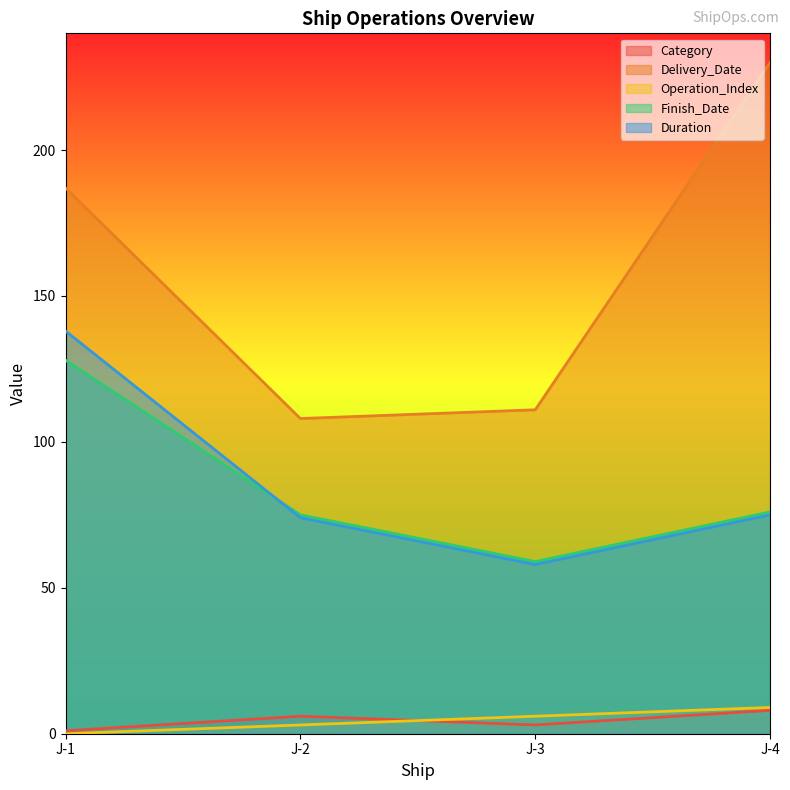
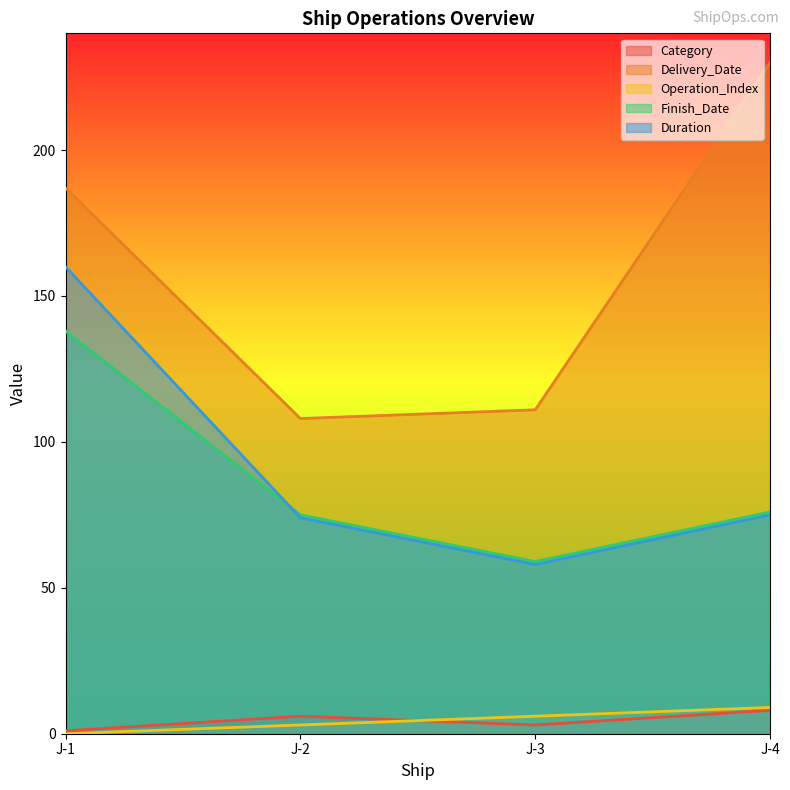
  {
    "Finish_Date": {
-     "J-1": 128,
+     "J-1": 138,
      "J-2": 75,
      "J-3": 59,
      "J-4": 76
    },
    "Duration": {
-     "J-1": 138,
+     "J-1": 160,
      "J-2": 74,
      "J-3": 58,
      "J-4": 75
    }
  }
